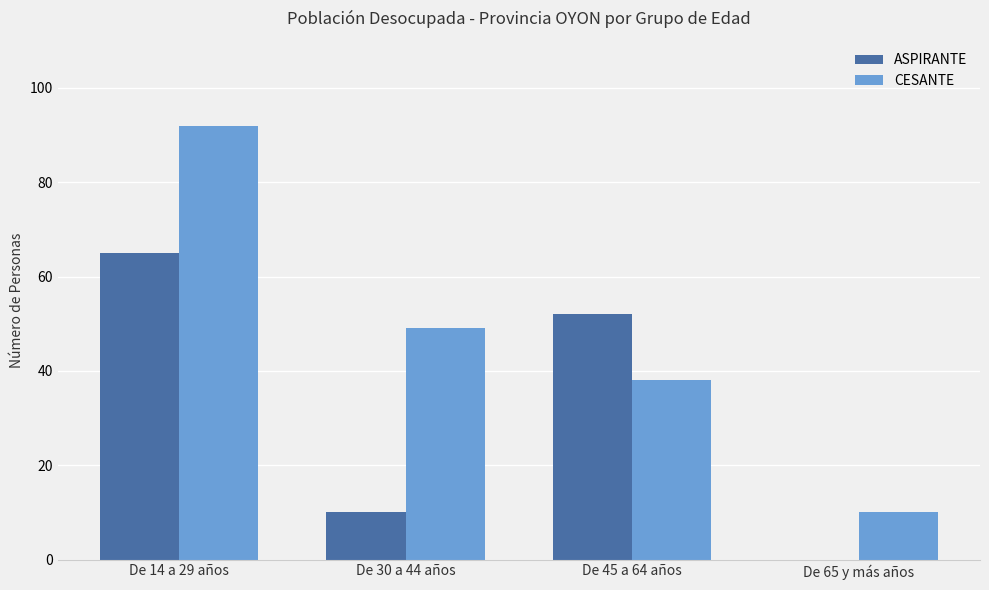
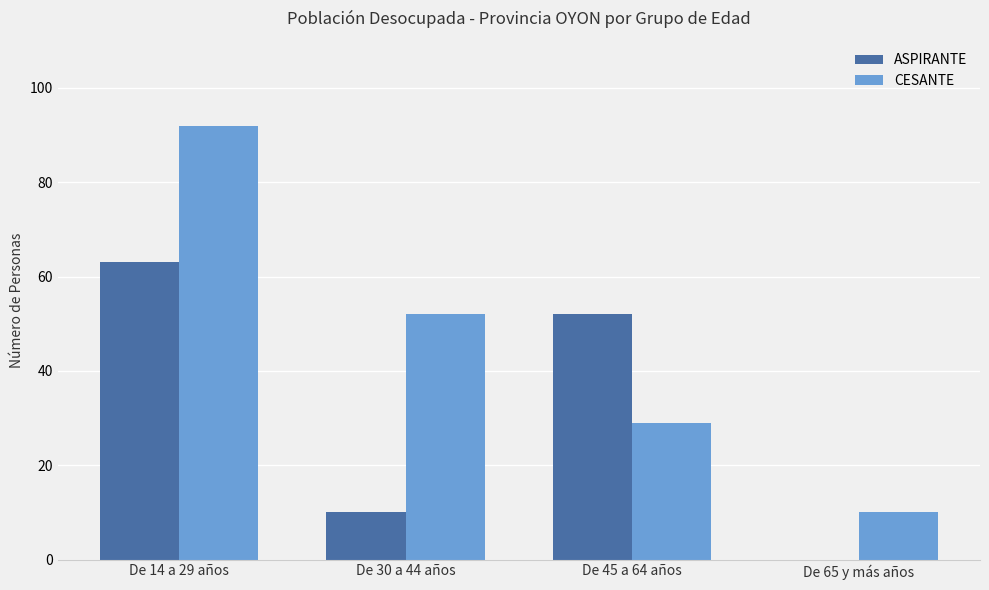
  {
    "ASPIRANTE": {
-     "De 14 a 29 años": 65,
+     "De 14 a 29 años": 63,
      "De 30 a 44 años": 10,
      "De 45 a 64 años": 52,
      "De 65 y más años": 0
    },
    "CESANTE": {
      "De 14 a 29 años": 92,
-     "De 30 a 44 años": 49,
-     "De 45 a 64 años": 38,
+     "De 30 a 44 años": 52,
+     "De 45 a 64 años": 29,
      "De 65 y más años": 10
    }
  }
